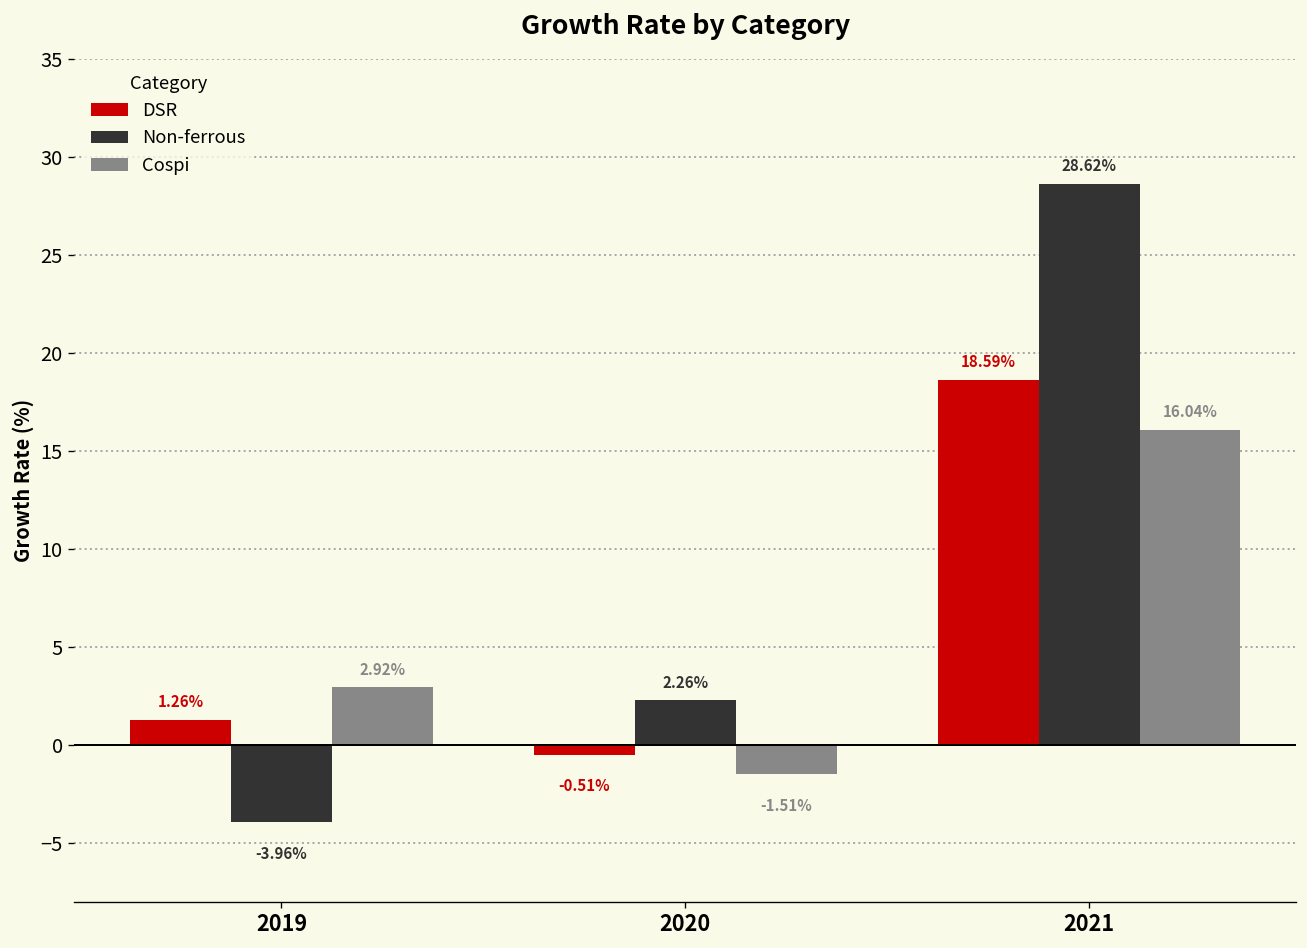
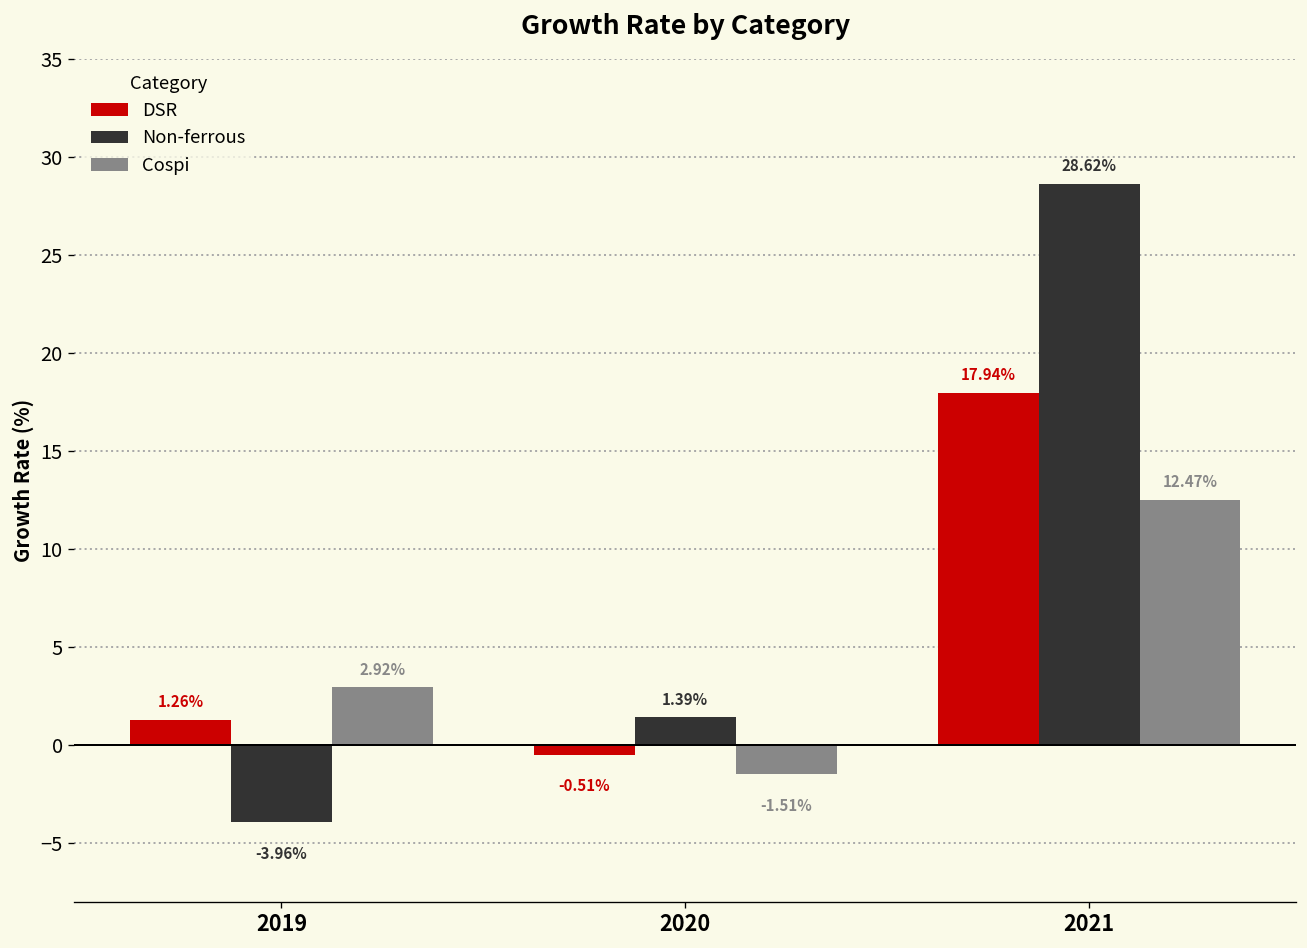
  {
    "DSR": {
      "2019": "1.26%",
      "2020": "-0.51%",
-     "2021": "18.59%"
+     "2021": "17.94%"
    },
    "Non-ferrous": {
      "2019": "-3.96%",
-     "2020": "2.26%",
+     "2020": "1.39%",
      "2021": "28.62%"
    },
    "Cospi": {
      "2019": "2.92%",
      "2020": "-1.51%",
-     "2021": "16.04%"
+     "2021": "12.47%"
    }
  }
